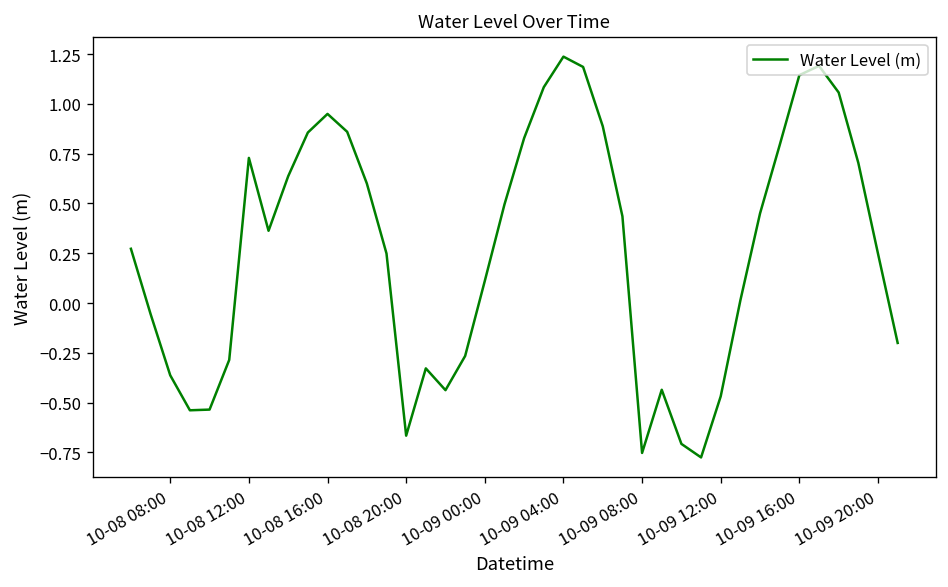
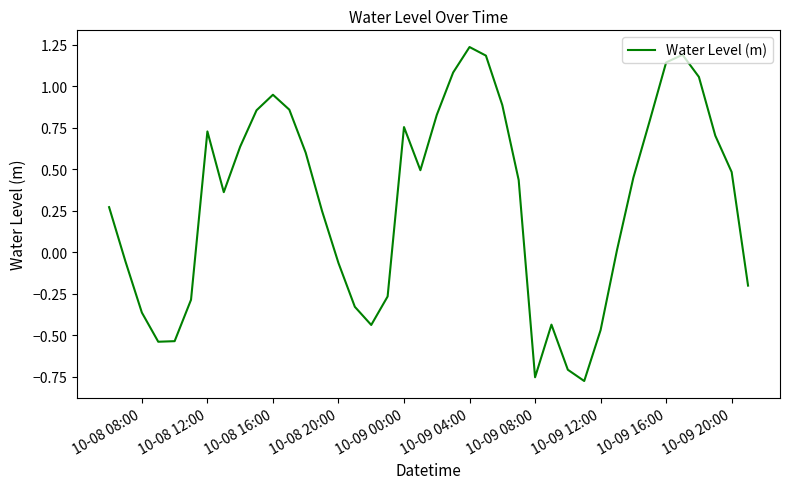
  {
    "10-08 08:00": -0.36,
    "10-08 12:00": 0.73,
    "10-08 16:00": 0.95,
-   "10-08 20:00": -0.67,
-   "10-09 00:00": 0.11,
+   "10-08 20:00": -0.06,
+   "10-09 00:00": 0.76,
    "10-09 04:00": 1.24,
    "10-09 08:00": -0.75,
    "10-09 12:00": -0.47,
-   "10-09 20:00": 0.25
+   "10-09 20:00": 0.48
  }
